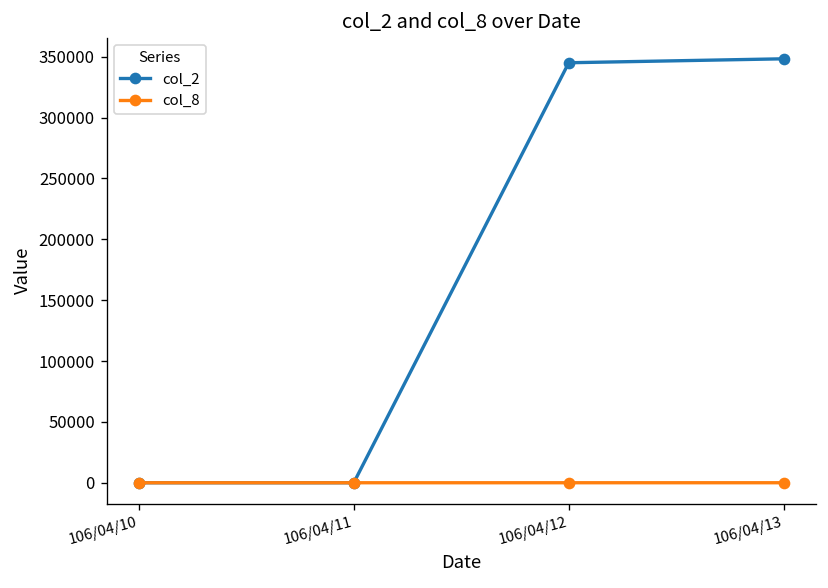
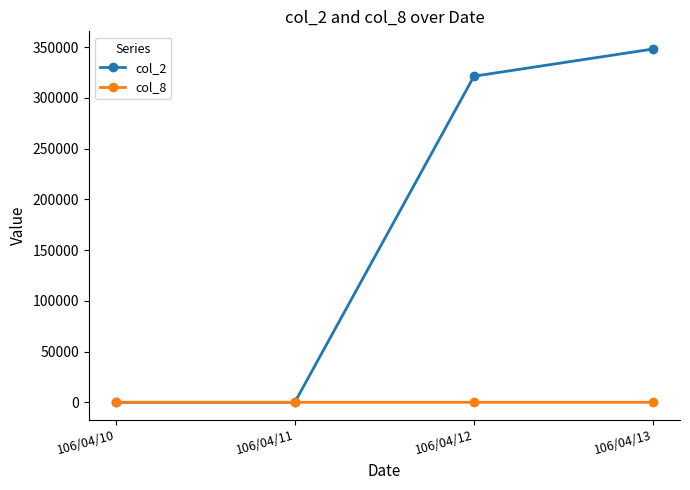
  {
    "col_2": {
-     "106/04/12": 345000,
+     "106/04/12": 321000,
      "106/04/13": 348000
    },
    "col_8": {
      "106/04/12": 0,
      "106/04/13": 0
    }
  }
